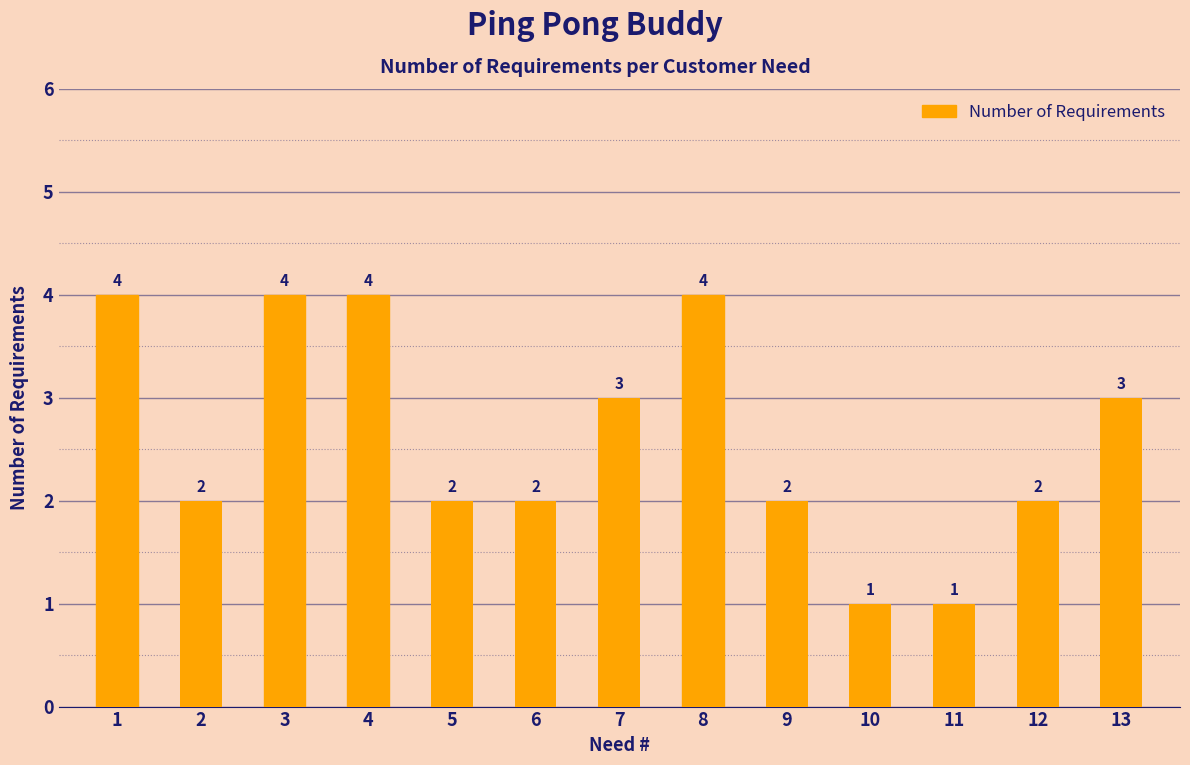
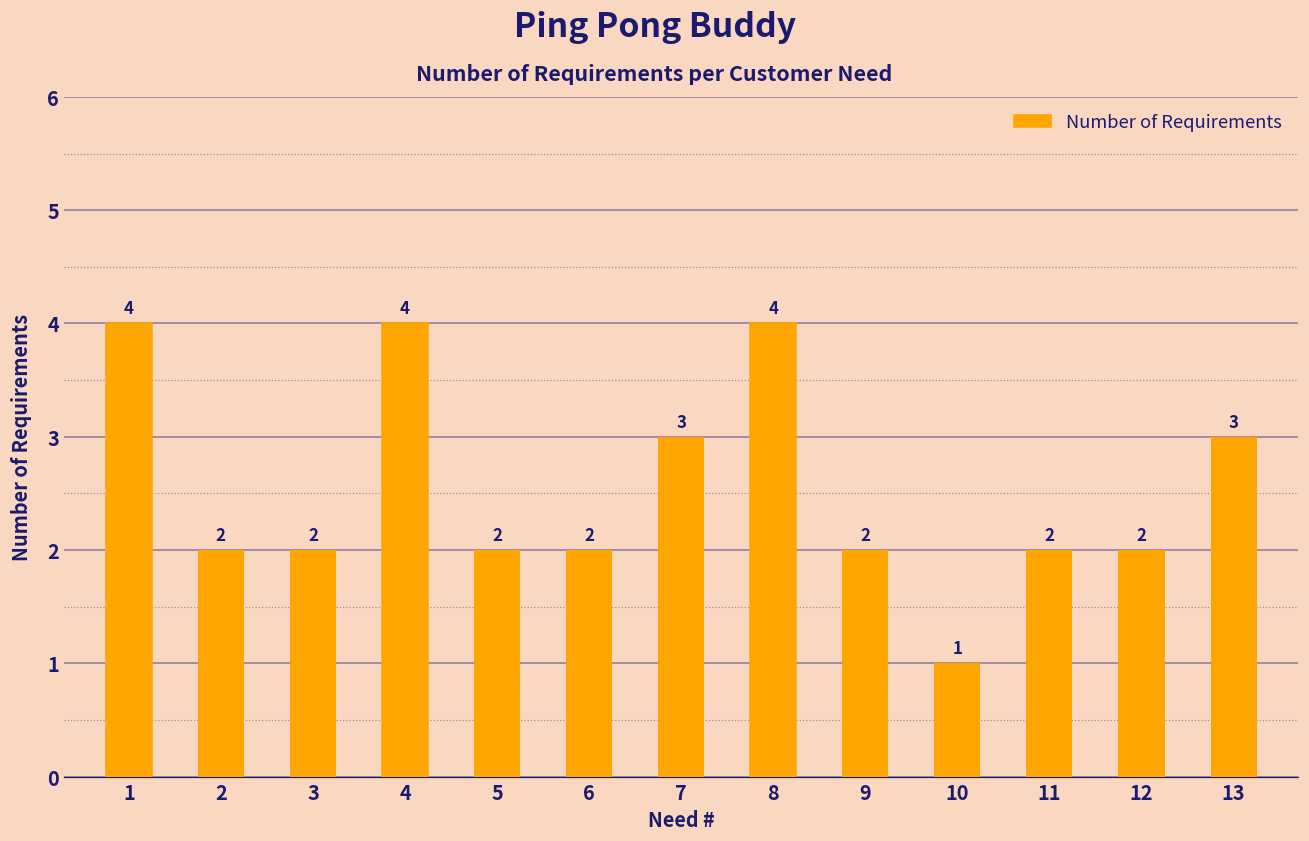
  {
    "1": 4,
    "2": 2,
-   "3": 4,
+   "3": 2,
    "4": 4,
    "5": 2,
    "6": 2,
    "7": 3,
    "8": 4,
    "9": 2,
    "10": 1,
-   "11": 1,
+   "11": 2,
    "12": 2,
    "13": 3
  }
